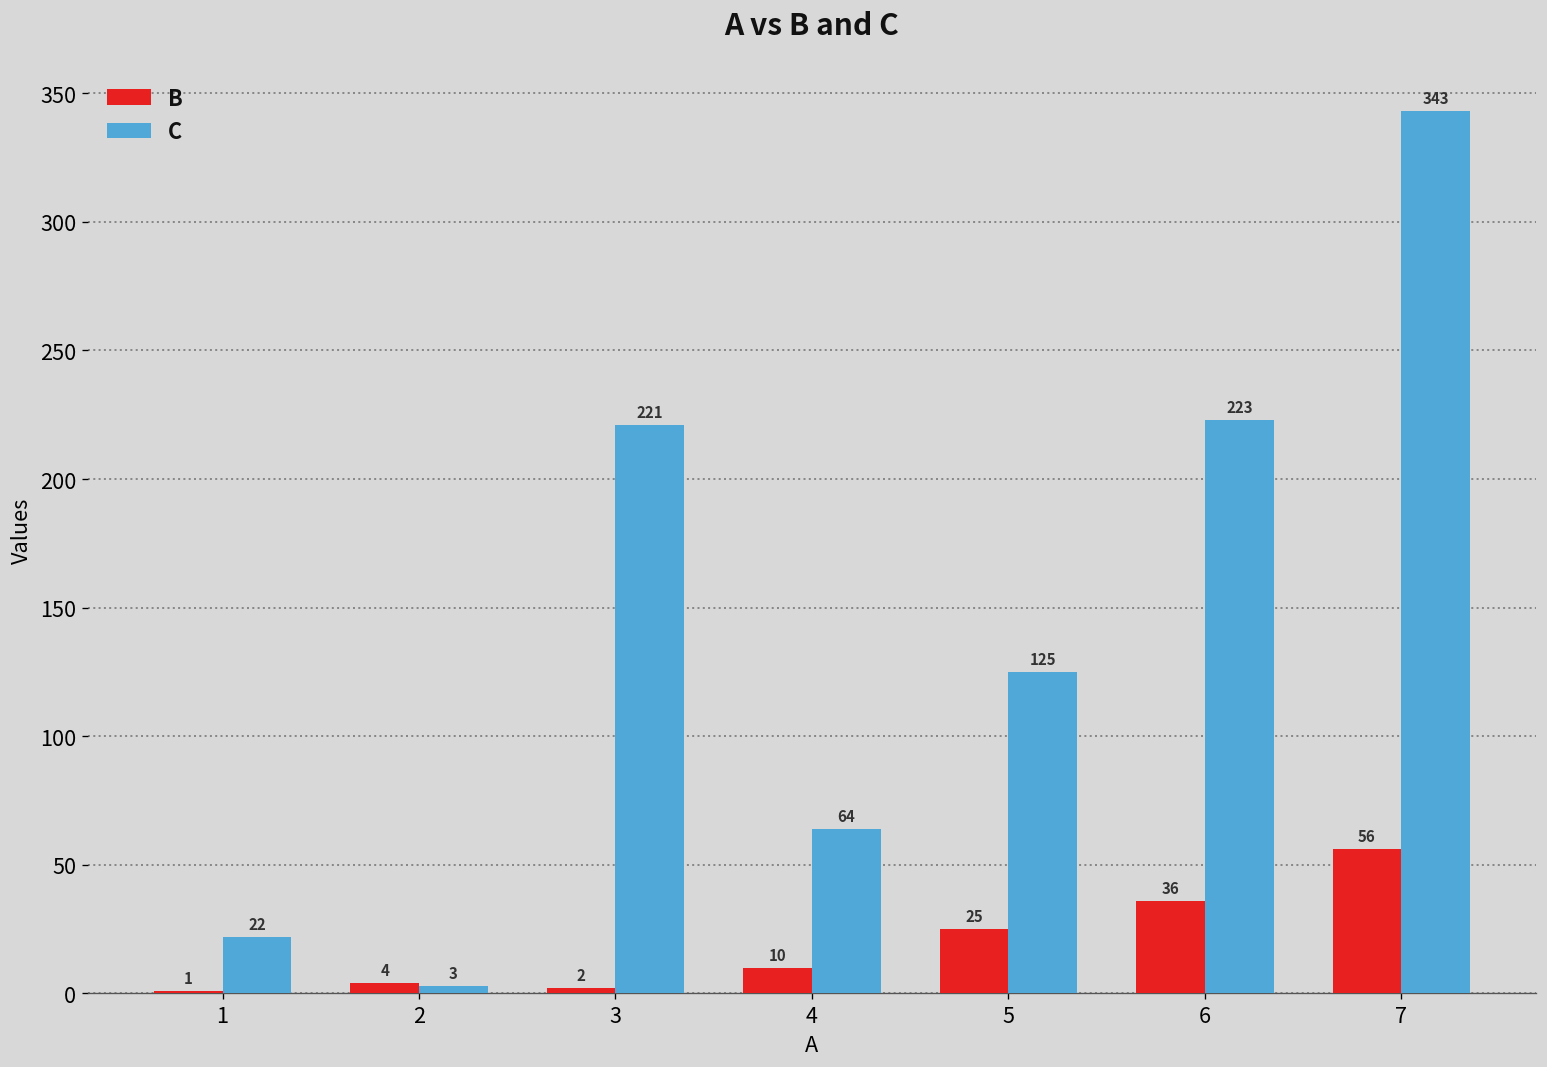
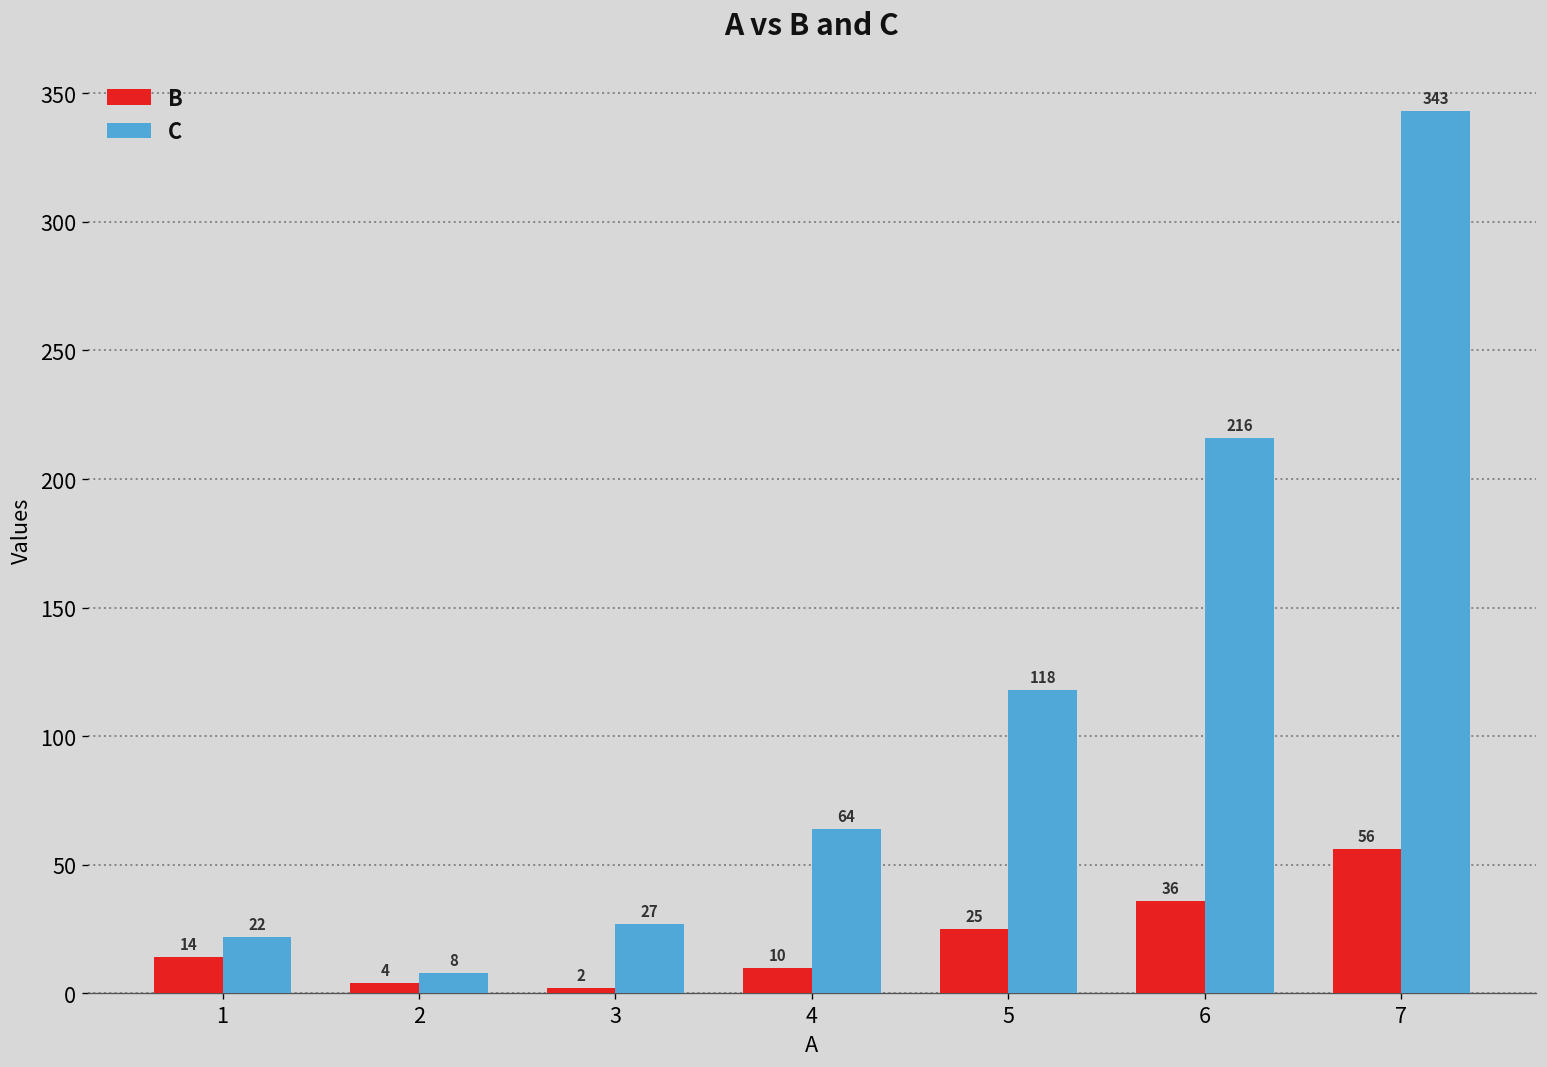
  {
    "B": {
-     "1": 1,
+     "1": 14,
      "2": 4,
      "3": 2,
      "4": 10,
      "5": 25,
      "6": 36,
      "7": 56
    },
    "C": {
      "1": 22,
-     "2": 3,
-     "3": 221,
+     "2": 8,
+     "3": 27,
      "4": 64,
-     "5": 125,
-     "6": 223,
+     "5": 118,
+     "6": 216,
      "7": 343
    }
  }
